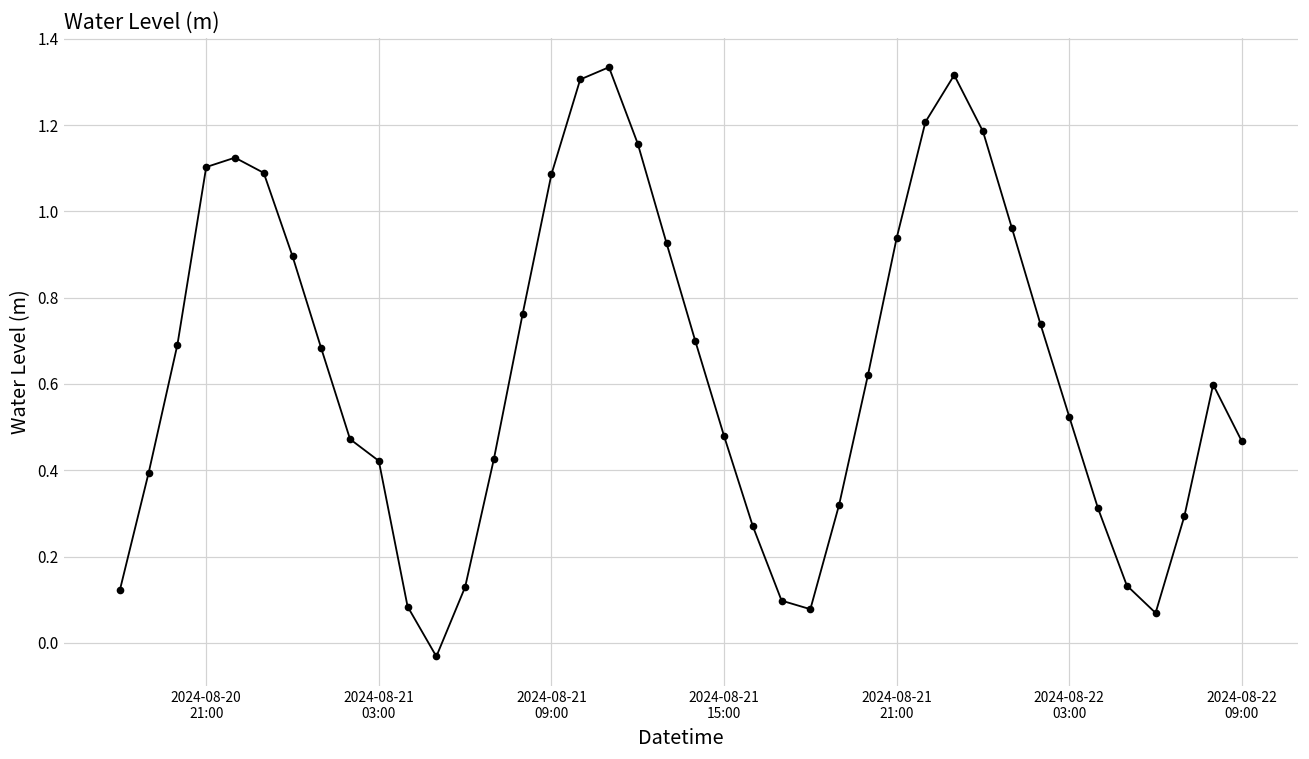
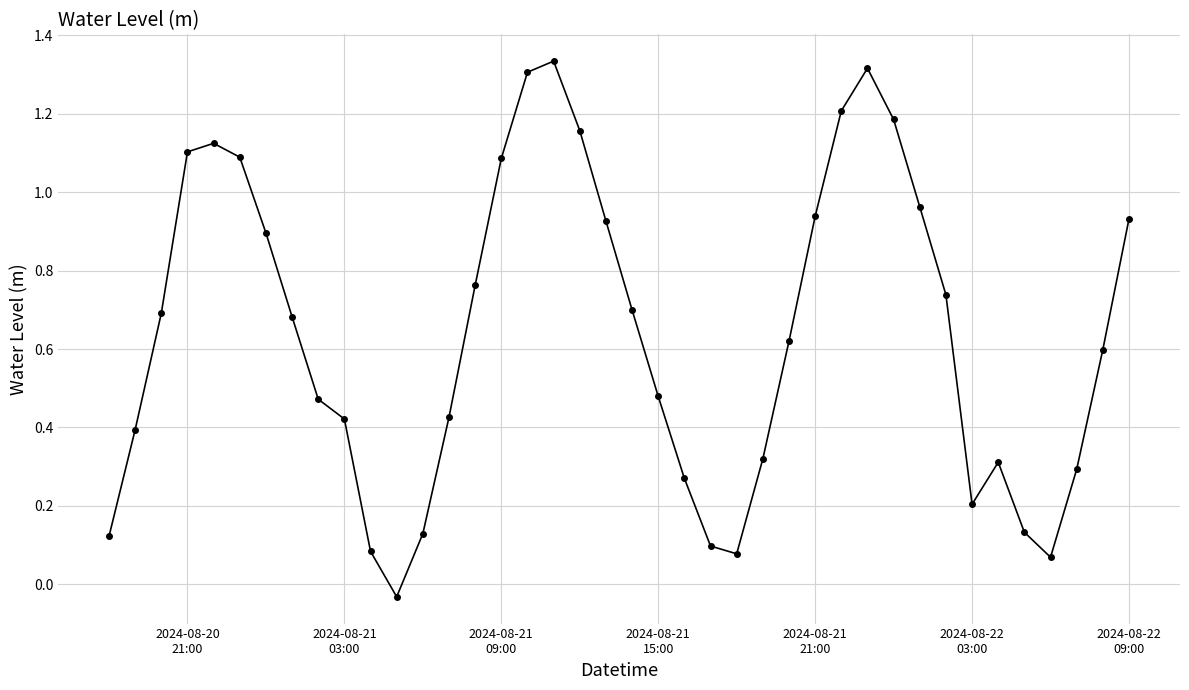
  {
    "2024-08-20 21:00": 1.10,
    "2024-08-21 03:00": 0.42,
    "2024-08-21 09:00": 1.09,
    "2024-08-21 15:00": 0.48,
    "2024-08-21 21:00": 0.94,
-   "2024-08-22 03:00": 0.52,
-   "2024-08-22 09:00": 0.47
+   "2024-08-22 03:00": 0.20,
+   "2024-08-22 09:00": 0.93
  }
